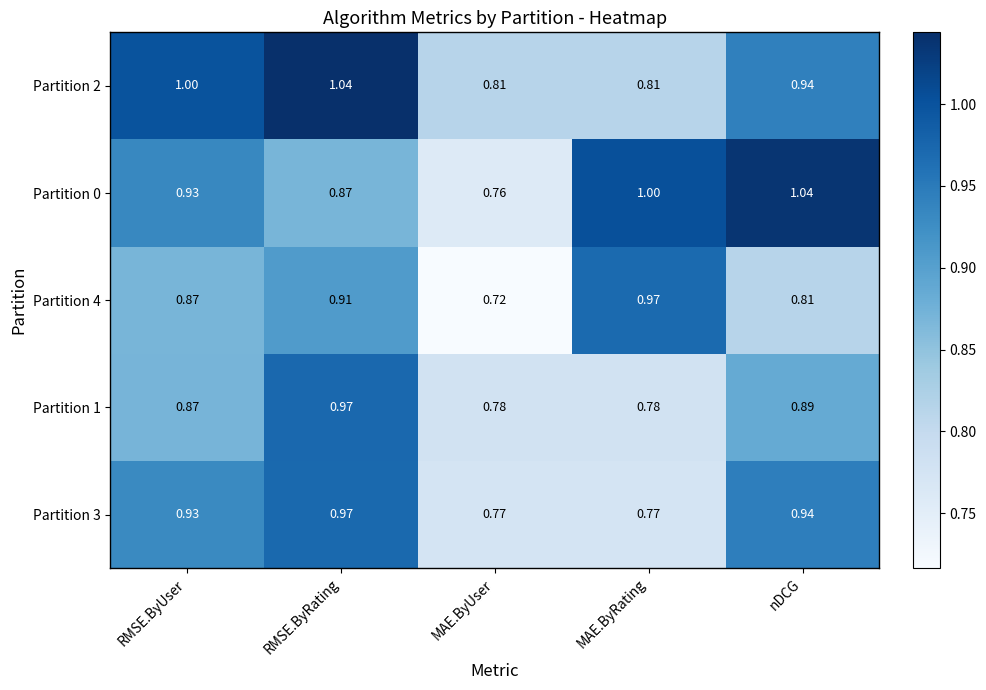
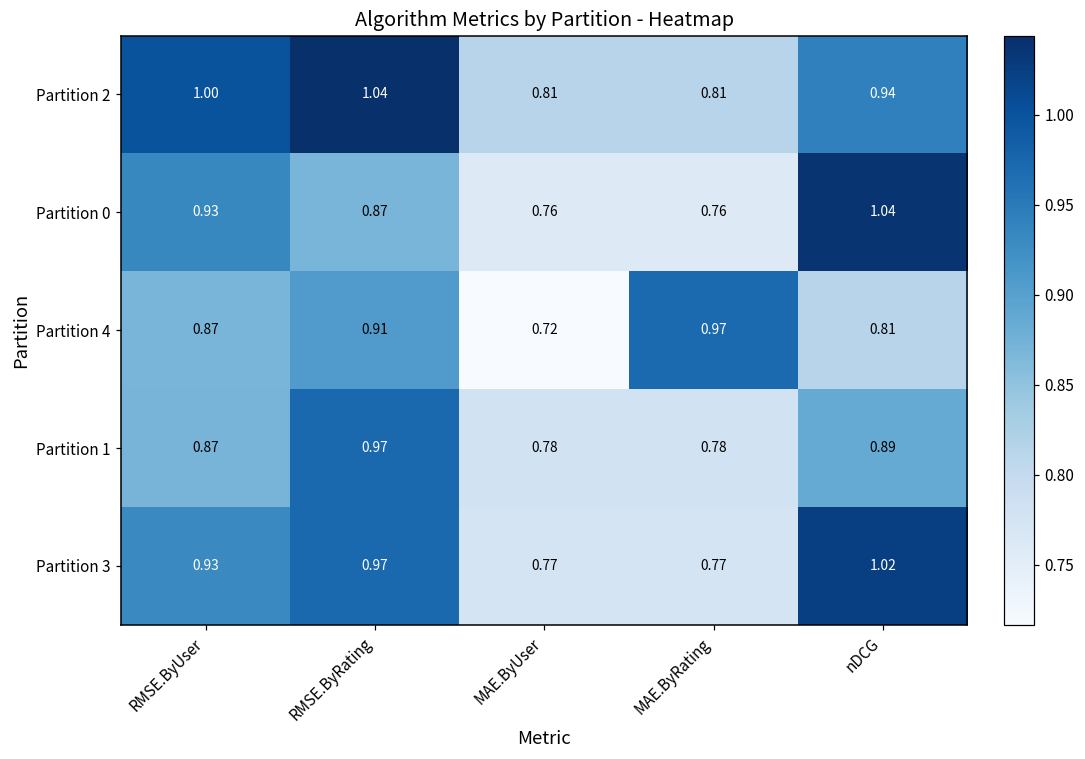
  {
    "Partition 2": {
      "RMSE.ByUser": 1.00,
      "RMSE.ByRating": 1.04,
      "MAE.ByUser": 0.81,
      "MAE.ByRating": 0.81,
      "nDCG": 0.94
    },
    "Partition 0": {
      "RMSE.ByUser": 0.93,
      "RMSE.ByRating": 0.87,
      "MAE.ByUser": 0.76,
-     "MAE.ByRating": 1.00,
+     "MAE.ByRating": 0.76,
      "nDCG": 1.04
    },
    "Partition 4": {
      "RMSE.ByUser": 0.87,
      "RMSE.ByRating": 0.91,
      "MAE.ByUser": 0.72,
      "MAE.ByRating": 0.97,
      "nDCG": 0.81
    },
    "Partition 1": {
      "RMSE.ByUser": 0.87,
      "RMSE.ByRating": 0.97,
      "MAE.ByUser": 0.78,
      "MAE.ByRating": 0.78,
      "nDCG": 0.89
    },
    "Partition 3": {
      "RMSE.ByUser": 0.93,
      "RMSE.ByRating": 0.97,
      "MAE.ByUser": 0.77,
      "MAE.ByRating": 0.77,
-     "nDCG": 0.94
+     "nDCG": 1.02
    }
  }
